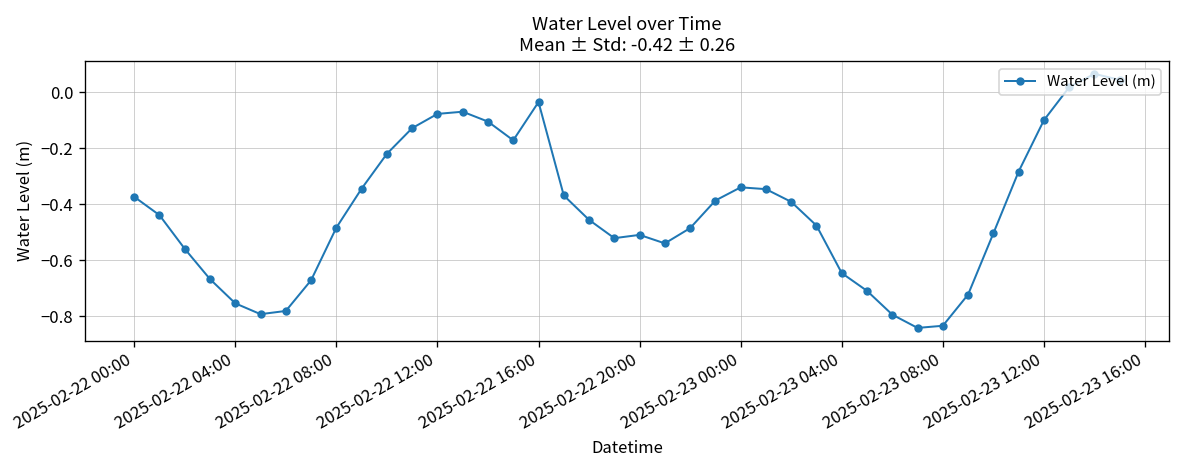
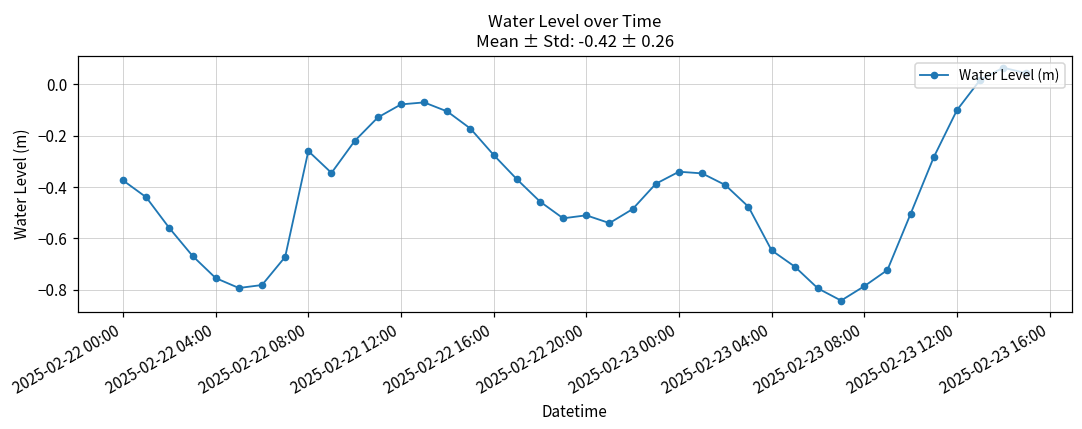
  {
    "2025-02-22 00:00": -0.37,
    "2025-02-22 04:00": -0.75,
-   "2025-02-22 08:00": -0.48,
+   "2025-02-22 08:00": -0.26,
    "2025-02-22 12:00": -0.08,
-   "2025-02-22 16:00": -0.04,
+   "2025-02-22 16:00": -0.27,
    "2025-02-22 20:00": -0.51,
    "2025-02-23 00:00": -0.34,
    "2025-02-23 04:00": -0.65,
-   "2025-02-23 08:00": -0.83,
+   "2025-02-23 08:00": -0.79,
    "2025-02-23 12:00": -0.10
  }
